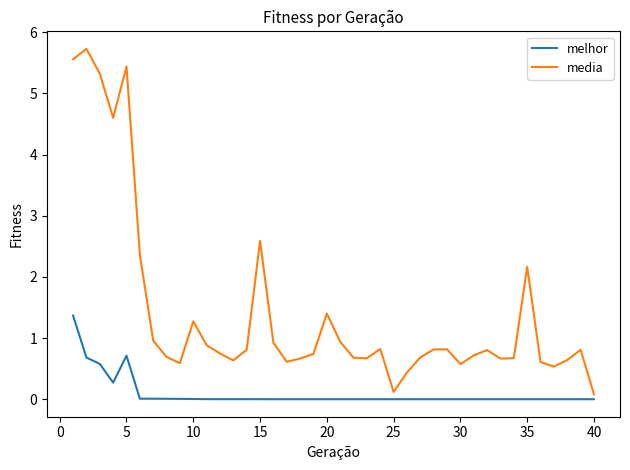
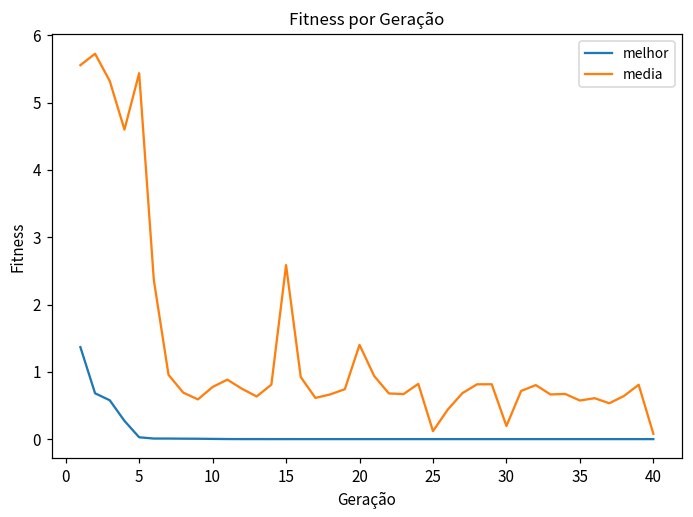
  {
    "melhor": {
-     "5": 0.7,
+     "5": 0.0,
      "10": 0.0,
      "15": 0.0,
      "20": 0.0,
      "25": 0.0,
      "30": 0.0,
      "35": 0.0,
      "40": 0.0
    },
    "media": {
      "5": 5.4,
-     "10": 1.3,
+     "10": 0.8,
      "15": 2.6,
      "20": 1.4,
      "25": 0.1,
-     "30": 0.6,
-     "35": 2.2,
+     "30": 0.2,
+     "35": 0.6,
      "40": 0.1
    }
  }
